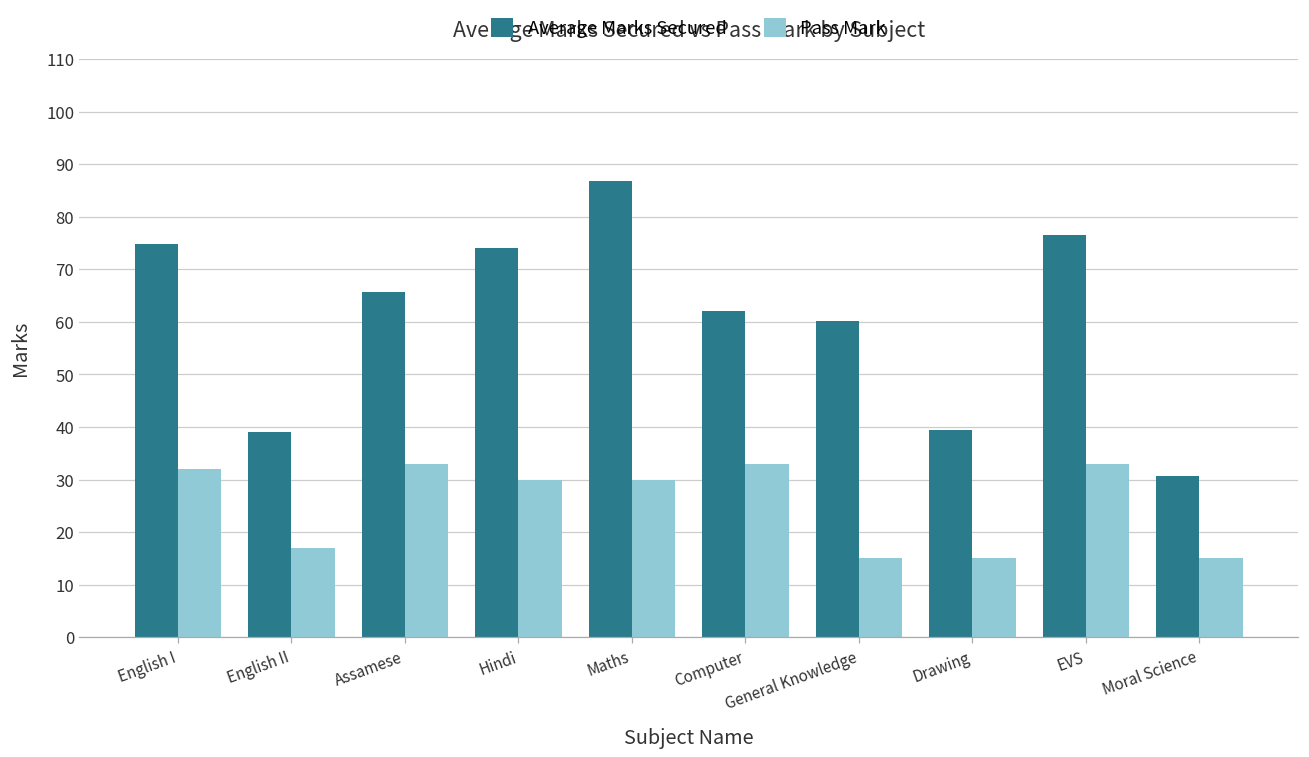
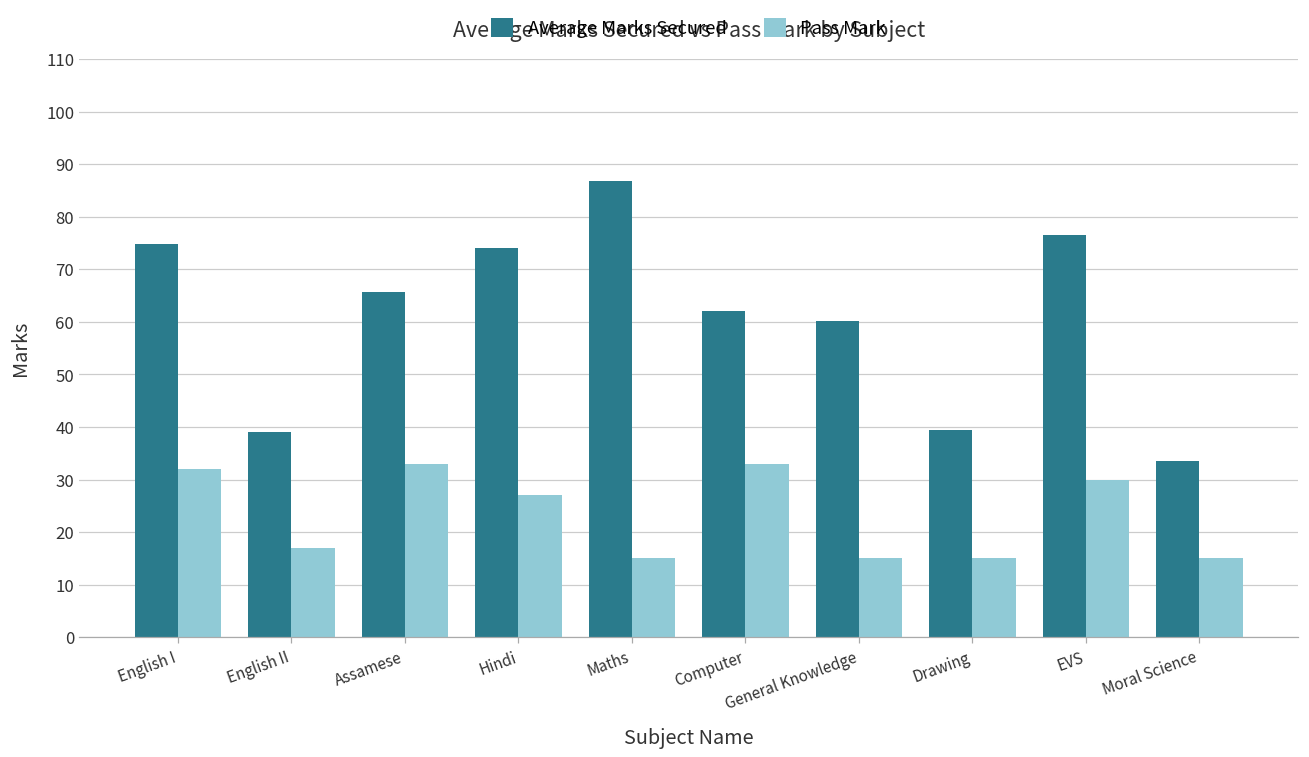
  {
    "Average Marks Secured": {
      "English I": 75,
      "English II": 39,
      "Assamese": 66,
      "Hindi": 74,
      "Maths": 87,
      "Computer": 62,
      "General Knowledge": 60,
      "Drawing": 40,
      "EVS": 77,
-     "Moral Science": 31
+     "Moral Science": 34
    },
    "Pass Mark": {
      "English I": 32,
      "English II": 17,
      "Assamese": 33,
-     "Hindi": 30,
-     "Maths": 30,
+     "Hindi": 27,
+     "Maths": 15,
      "Computer": 33,
      "General Knowledge": 15,
      "Drawing": 15,
-     "EVS": 33,
+     "EVS": 30,
      "Moral Science": 15
    }
  }
